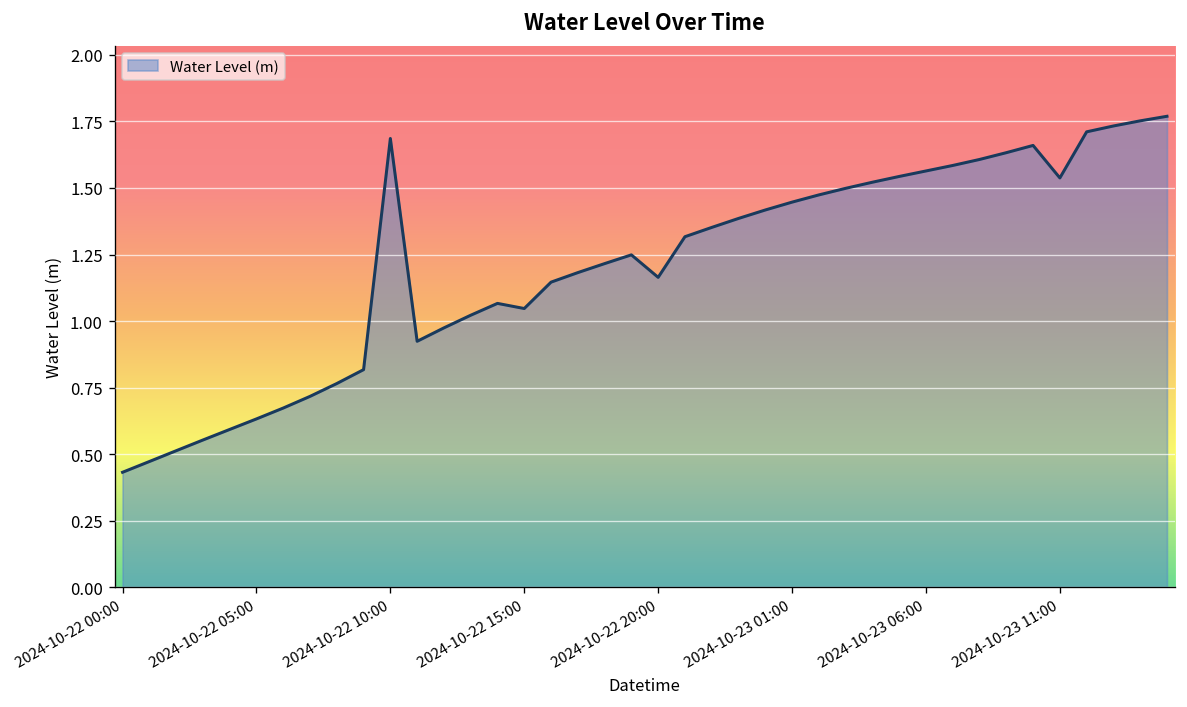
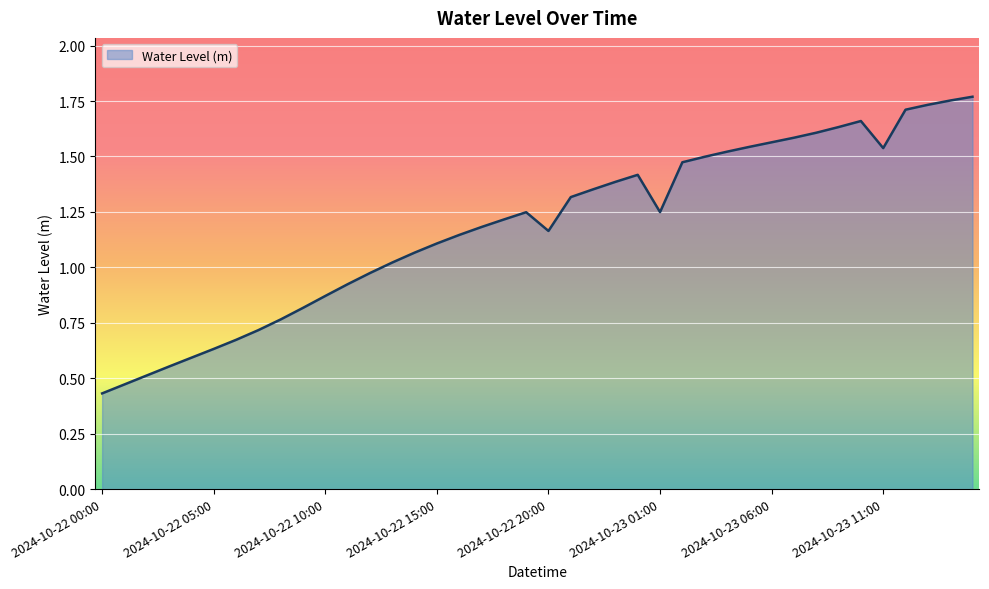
  {
    "2024-10-22 00:00": 0.43,
    "2024-10-22 05:00": 0.63,
-   "2024-10-22 10:00": 1.69,
-   "2024-10-22 15:00": 1.05,
+   "2024-10-22 10:00": 0.87,
+   "2024-10-22 15:00": 1.11,
    "2024-10-22 20:00": 1.16,
-   "2024-10-23 01:00": 1.45,
+   "2024-10-23 01:00": 1.25,
    "2024-10-23 06:00": 1.56,
    "2024-10-23 11:00": 1.54
  }
